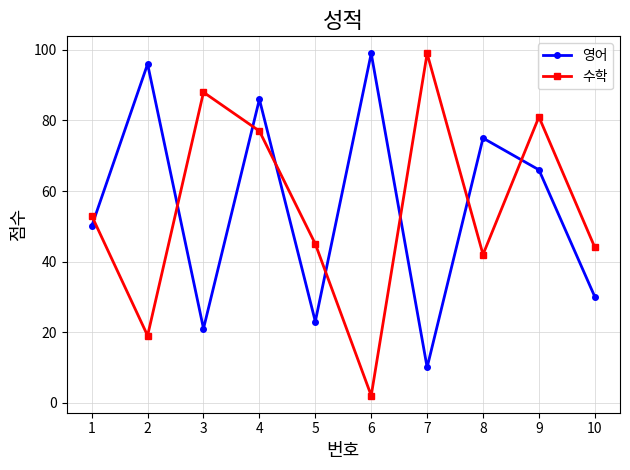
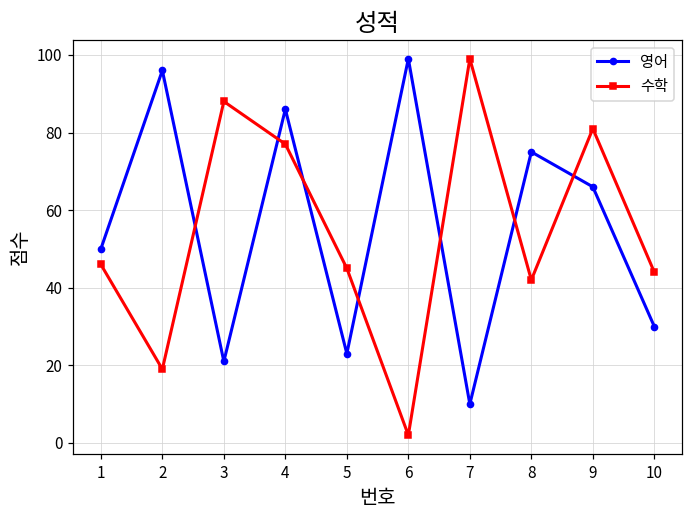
  {
    "영어": {
      "1": 50,
      "2": 96,
      "3": 21,
      "4": 86,
      "5": 23,
      "6": 99,
      "7": 10,
      "8": 75,
      "9": 66,
      "10": 30
    },
    "수학": {
-     "1": 53,
+     "1": 46,
      "2": 19,
      "3": 88,
      "4": 77,
      "5": 45,
      "6": 2,
      "7": 99,
      "8": 42,
      "9": 81,
      "10": 44
    }
  }
